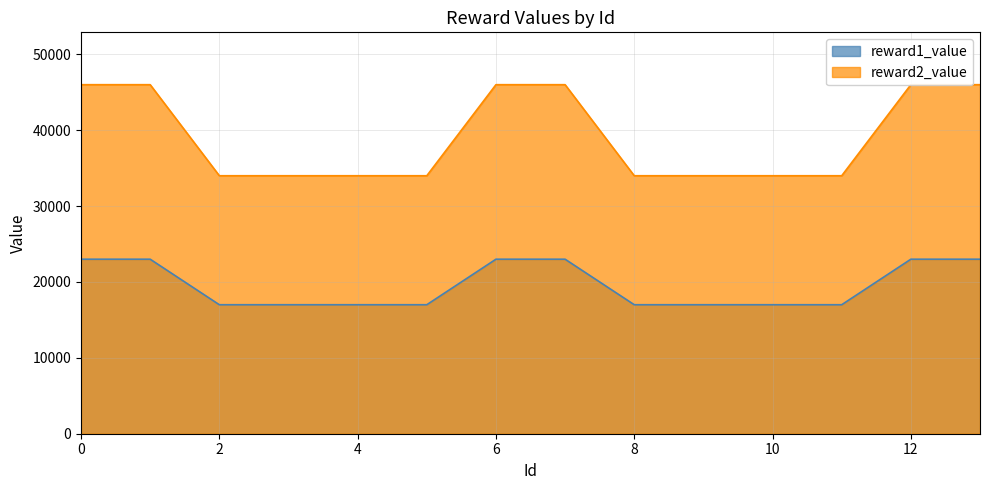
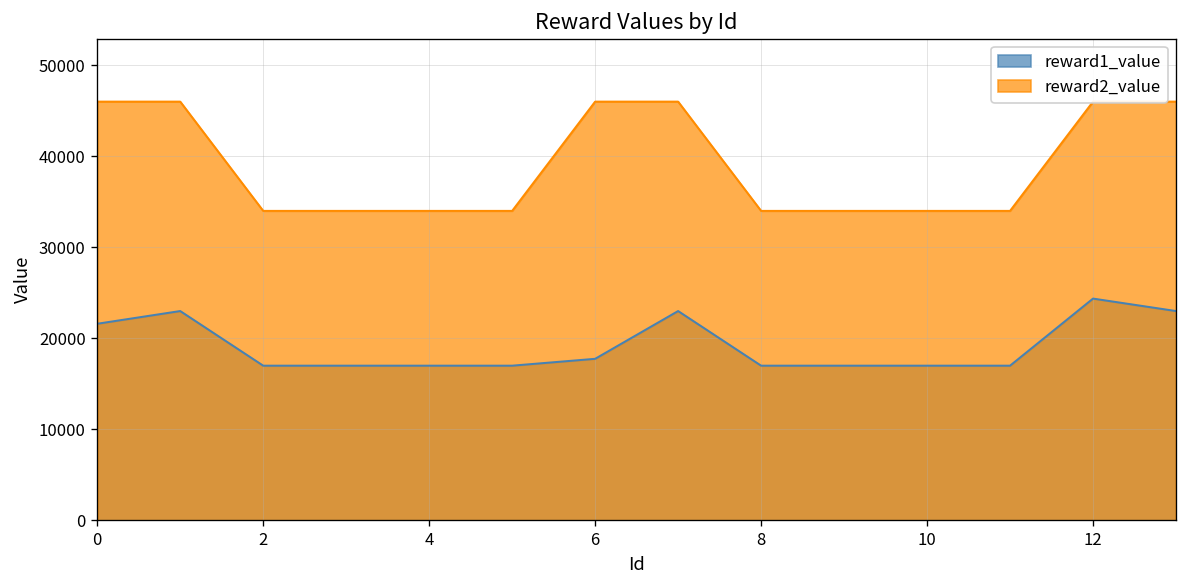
  {
    "reward1_value": {
-     "0": 23000,
+     "0": 22000,
      "2": 17000,
      "4": 17000,
-     "6": 23000,
+     "6": 18000,
      "8": 17000,
      "10": 17000,
-     "12": 23000
+     "12": 24000
    },
    "reward2_value": {
      "0": 46000,
      "2": 34000,
      "4": 34000,
      "6": 46000,
      "8": 34000,
      "10": 34000
    }
  }
